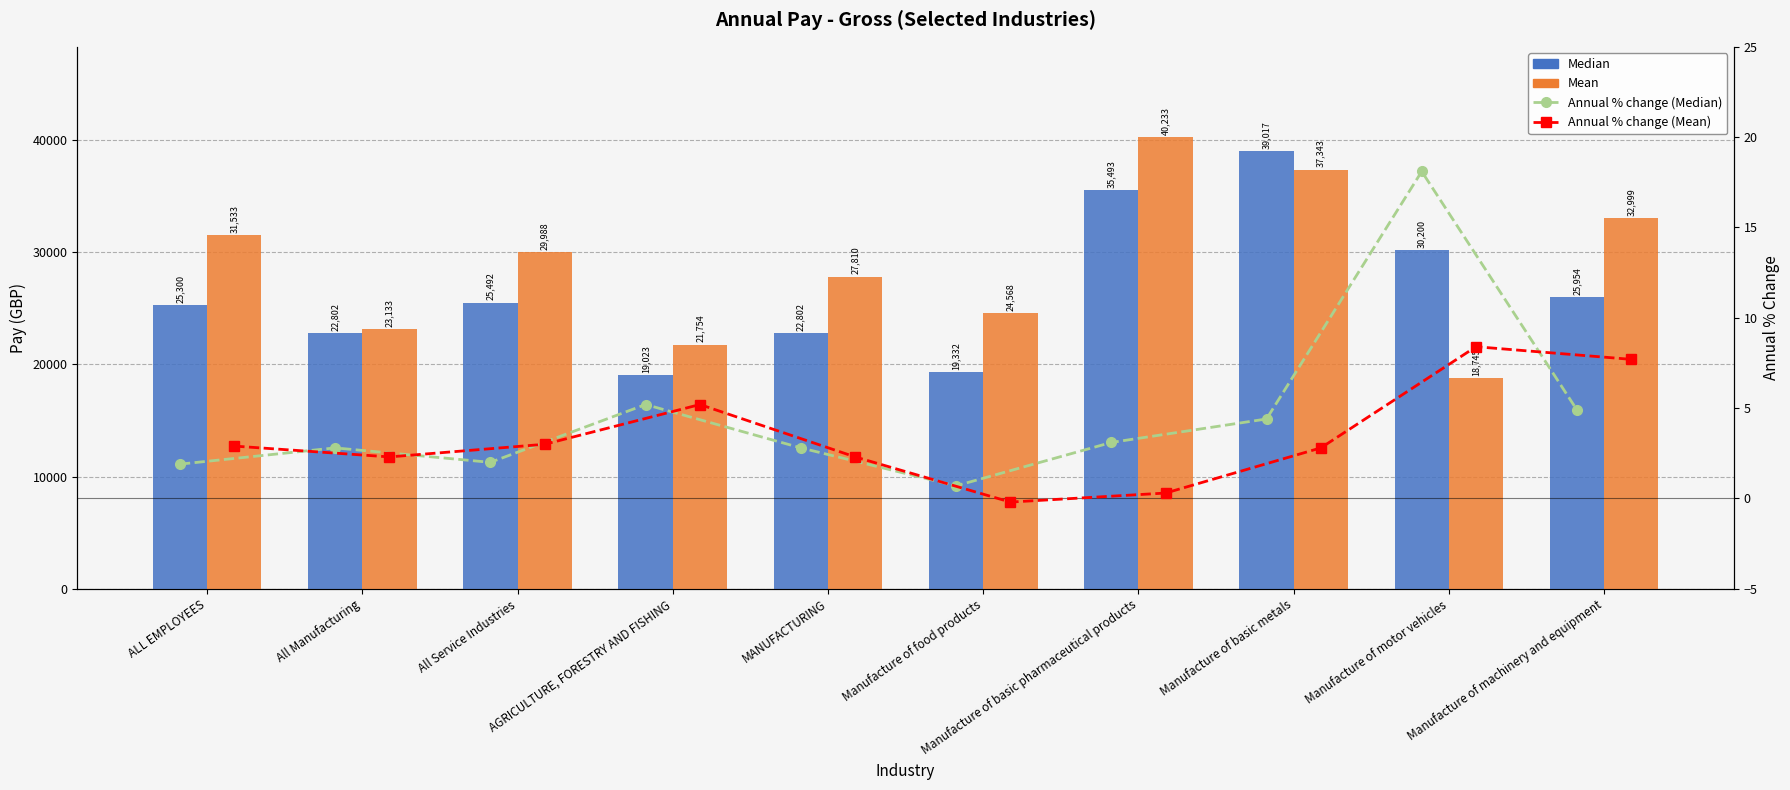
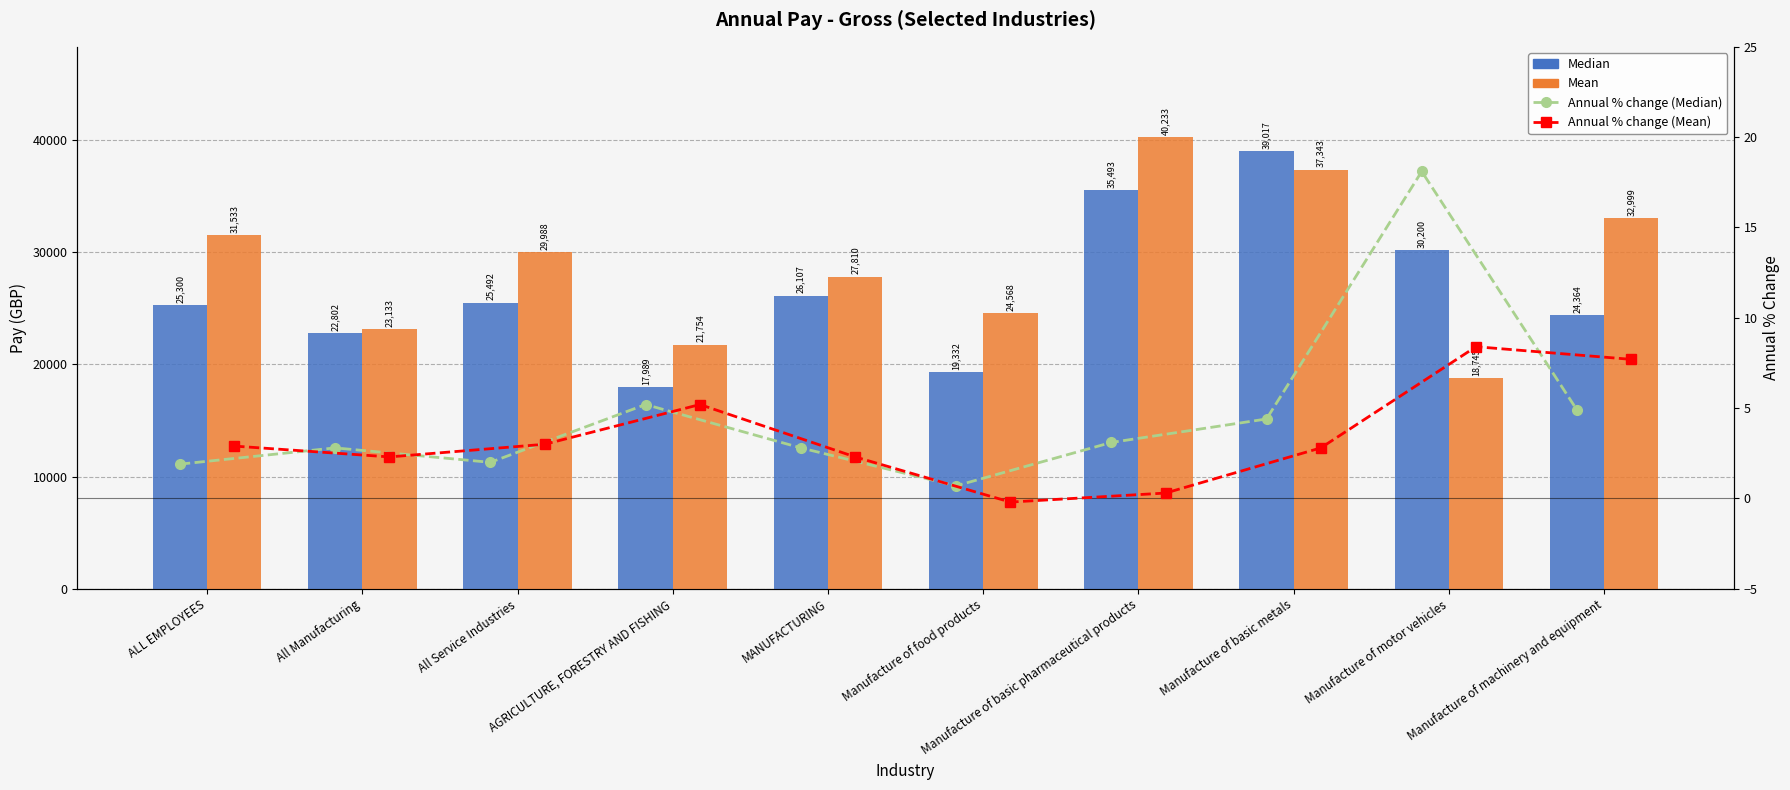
  {
    "Median": {
      "ALL EMPLOYEES": "25,300",
      "All Manufacturing": "22,802",
      "All Service Industries": "25,492",
-     "AGRICULTURE, FORESTRY AND FISHING": "19,023",
-     "MANUFACTURING": "22,802",
+     "AGRICULTURE, FORESTRY AND FISHING": "17,989",
+     "MANUFACTURING": "26,107",
      "Manufacture of food products": "19,332",
      "Manufacture of basic pharmaceutical products": "35,493",
      "Manufacture of basic metals": "39,017",
      "Manufacture of motor vehicles": "30,200",
-     "Manufacture of machinery and equipment": "25,954"
+     "Manufacture of machinery and equipment": "24,364"
    },
    "Mean": {
      "ALL EMPLOYEES": "31,533",
      "All Manufacturing": "23,133",
      "All Service Industries": "29,988",
      "AGRICULTURE, FORESTRY AND FISHING": "21,754",
      "MANUFACTURING": "27,810",
      "Manufacture of food products": "24,568",
      "Manufacture of basic pharmaceutical products": "40,233",
      "Manufacture of basic metals": "37,343",
      "Manufacture of machinery and equipment": "32,999"
    }
  }
